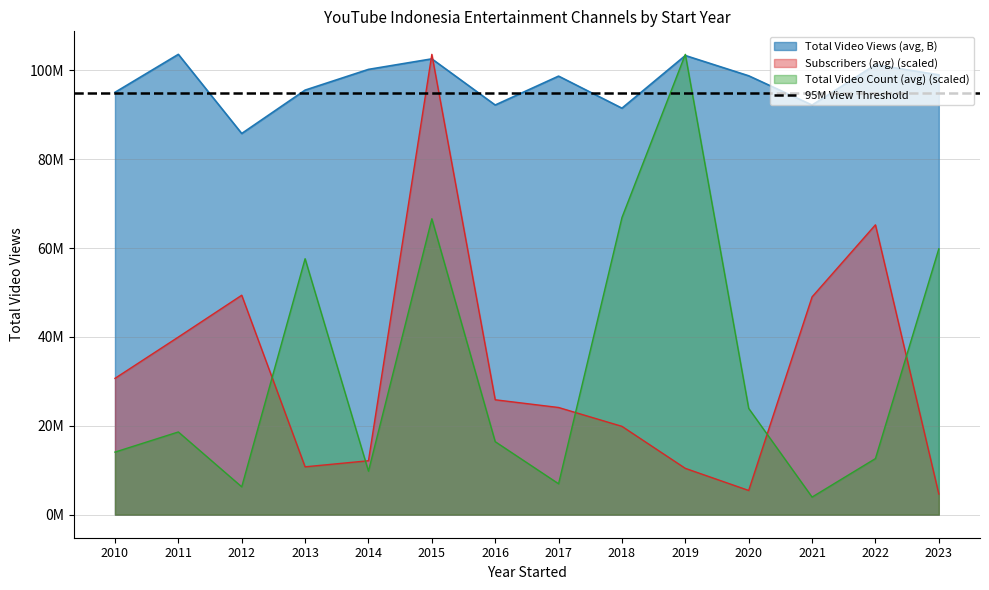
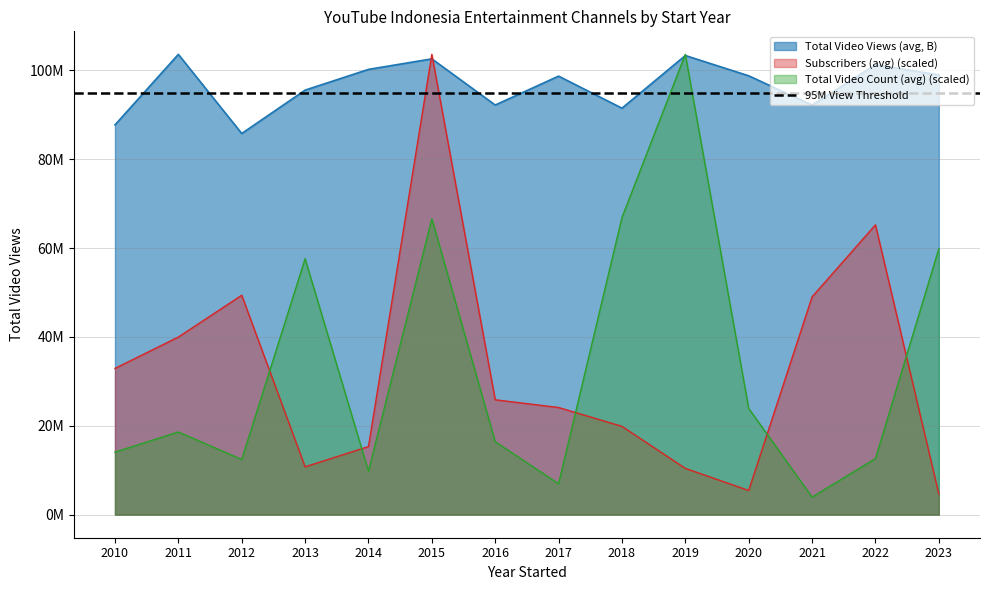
  {
    "Total Video Views (avg, B)": {
-     "2010": 95000000,
+     "2010": 88000000,
      "2011": 104000000,
      "2012": 86000000,
      "2013": 96000000,
      "2014": 100000000,
      "2015": 103000000,
      "2016": 92000000,
      "2017": 99000000,
      "2018": 91000000,
      "2020": 99000000
    },
    "Subscribers (avg) (scaled)": {
-     "2010": 31000000,
+     "2010": 33000000,
      "2011": 40000000,
      "2012": 49000000,
      "2013": 11000000,
-     "2014": 12000000,
+     "2014": 15000000,
      "2015": 104000000,
      "2016": 26000000,
      "2017": 24000000,
      "2018": 20000000,
      "2019": 10000000,
      "2020": 5000000,
      "2021": 49000000,
      "2022": 65000000,
      "2023": 5000000
    },
    "Total Video Count (avg) (scaled)": {
      "2010": 14000000,
      "2011": 19000000,
-     "2012": 6000000,
+     "2012": 12000000,
      "2013": 58000000,
      "2014": 10000000,
      "2015": 67000000,
      "2016": 16000000,
      "2017": 7000000,
      "2018": 67000000,
      "2020": 24000000,
      "2021": 4000000,
      "2022": 13000000,
      "2023": 60000000
    }
  }
